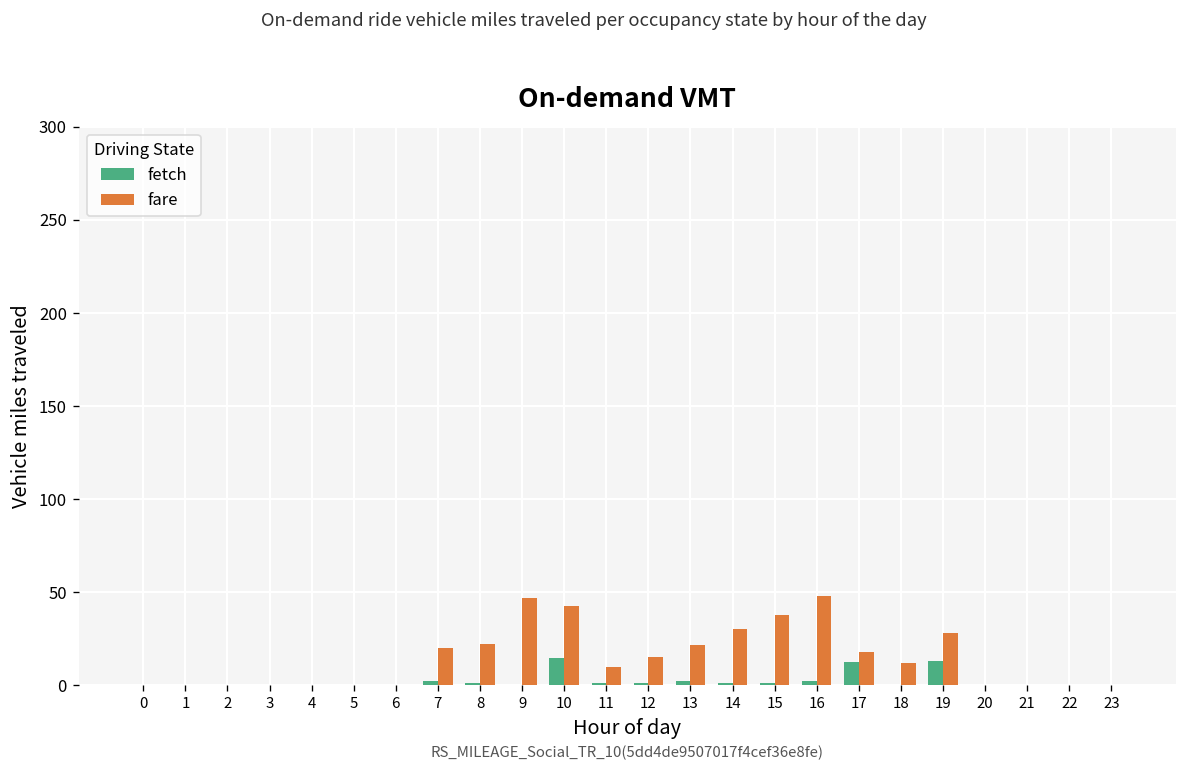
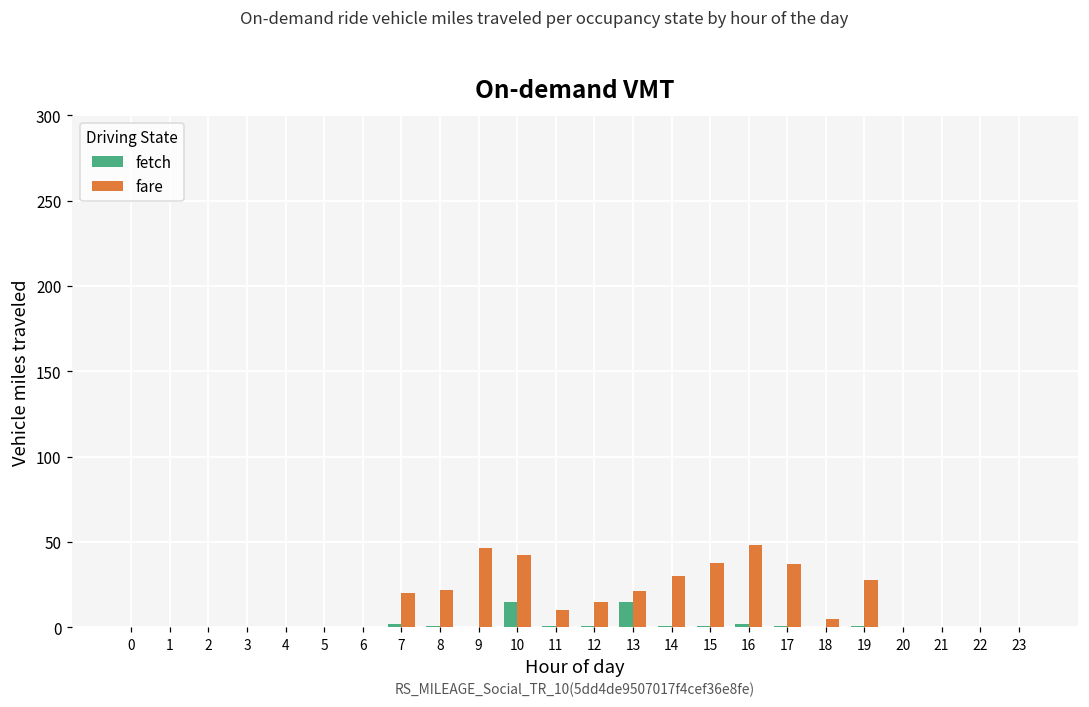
  {
    "fetch": {
      "0": 0,
      "1": 0,
      "2": 0,
      "3": 0,
      "4": 0,
      "5": 0,
      "6": 0,
      "7": 2,
      "9": 0,
      "10": 15,
-     "13": 2,
+     "13": 15,
      "16": 2,
-     "17": 12,
+     "17": 1,
      "18": 0,
-     "19": 13,
+     "19": 1,
      "20": 0,
      "21": 0,
      "22": 0,
      "23": 0
    },
    "fare": {
      "0": 0,
      "1": 0,
      "2": 0,
      "3": 0,
      "4": 0,
      "5": 0,
      "6": 0,
      "7": 20,
      "8": 22,
      "9": 47,
      "10": 43,
      "11": 10,
      "12": 15,
      "13": 22,
      "14": 30,
      "15": 38,
      "16": 48,
-     "17": 18,
-     "18": 12,
+     "17": 37,
+     "18": 5,
      "19": 28,
      "20": 0,
      "21": 0,
      "22": 0,
      "23": 0
    }
  }
